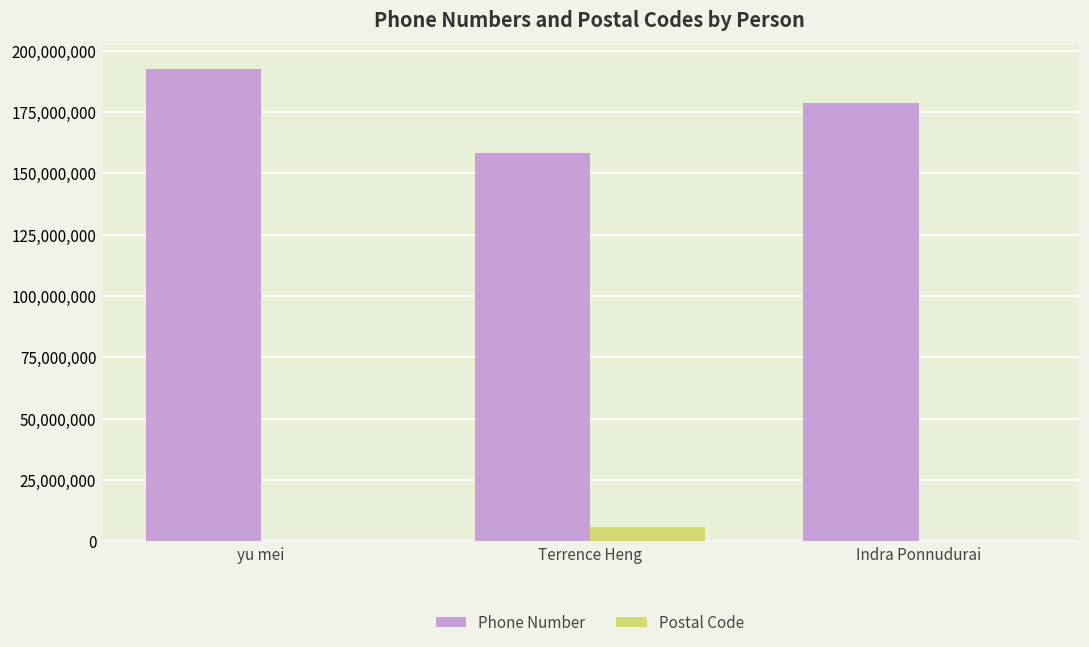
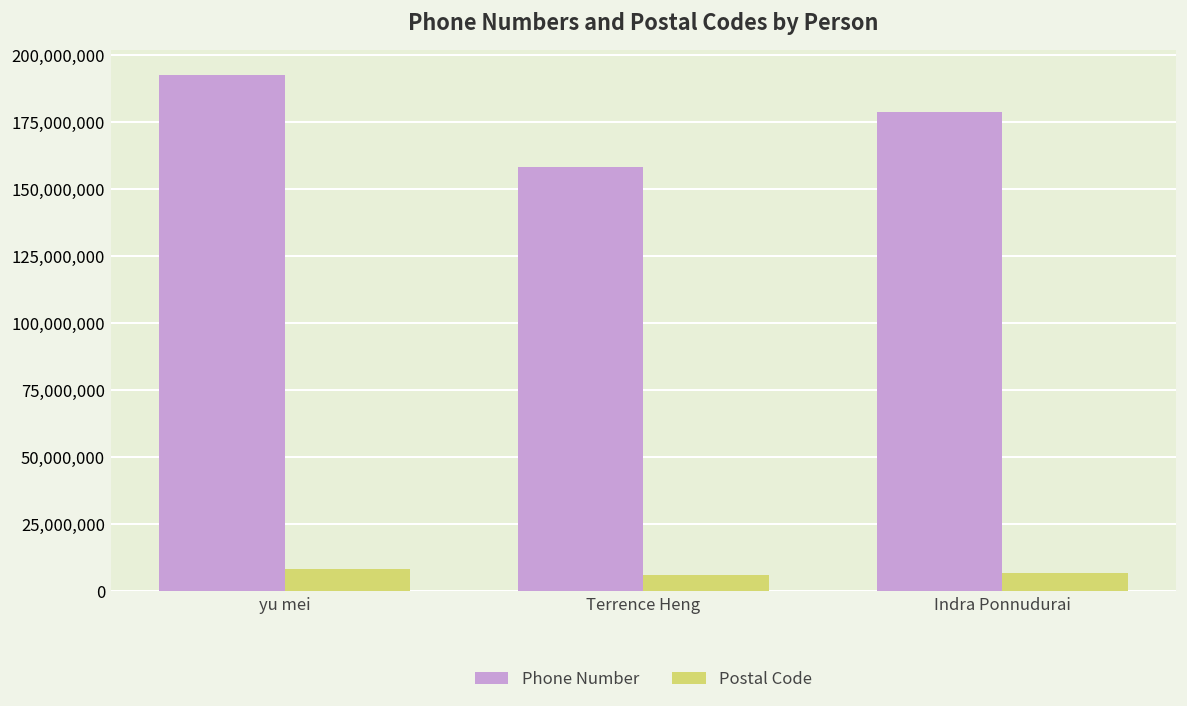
  {
    "Phone Number": {
      "yu mei": "193,000,000",
      "Terrence Heng": "158,000,000",
      "Indra Ponnudurai": "179,000,000"
    },
    "Postal Code": {
-     "yu mei": "0",
+     "yu mei": "8,000,000",
      "Terrence Heng": "6,000,000",
-     "Indra Ponnudurai": "0"
+     "Indra Ponnudurai": "6,000,000"
    }
  }
